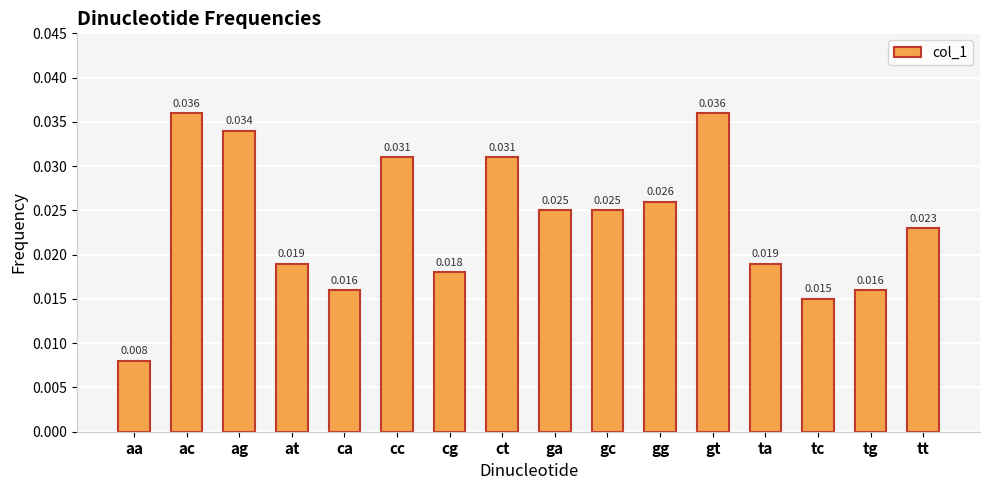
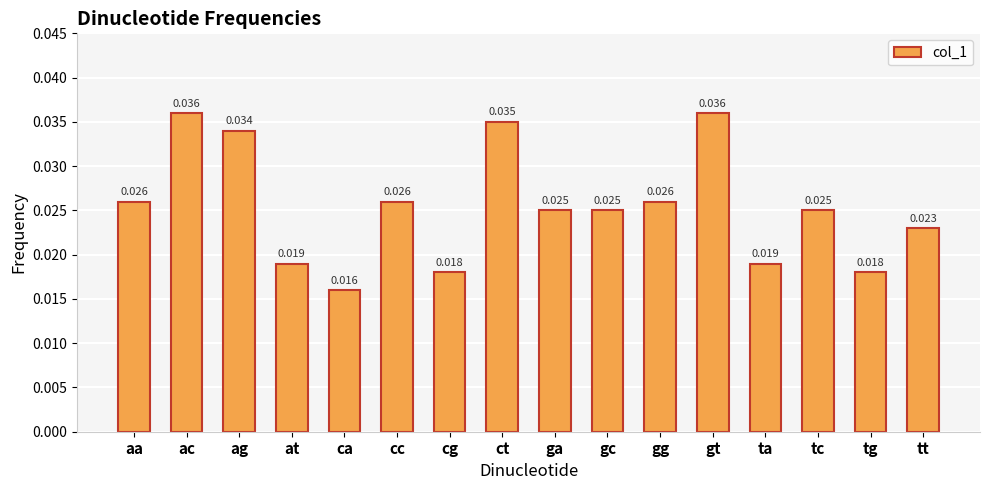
  {
-   "aa": 0.008,
+   "aa": 0.026,
    "ac": 0.036,
    "ag": 0.034,
    "at": 0.019,
    "ca": 0.016,
-   "cc": 0.031,
+   "cc": 0.026,
    "cg": 0.018,
-   "ct": 0.031,
+   "ct": 0.035,
    "ga": 0.025,
    "gc": 0.025,
    "gg": 0.026,
    "gt": 0.036,
    "ta": 0.019,
-   "tc": 0.015,
-   "tg": 0.016,
+   "tc": 0.025,
+   "tg": 0.018,
    "tt": 0.023
  }
